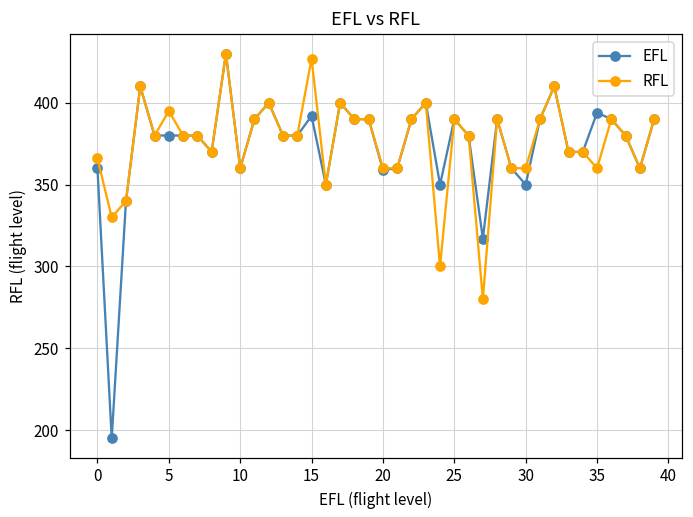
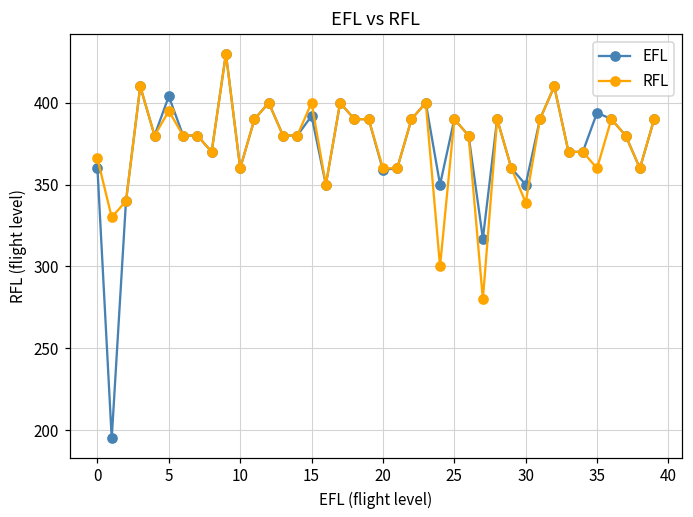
  {
    "EFL": {
      "0": 360,
-     "5": 380,
+     "5": 404,
      "15": 392,
      "30": 350,
      "35": 394
    },
    "RFL": {
      "0": 366,
      "5": 395,
-     "15": 427,
-     "30": 360,
+     "15": 400,
+     "30": 339,
      "35": 360
    }
  }
